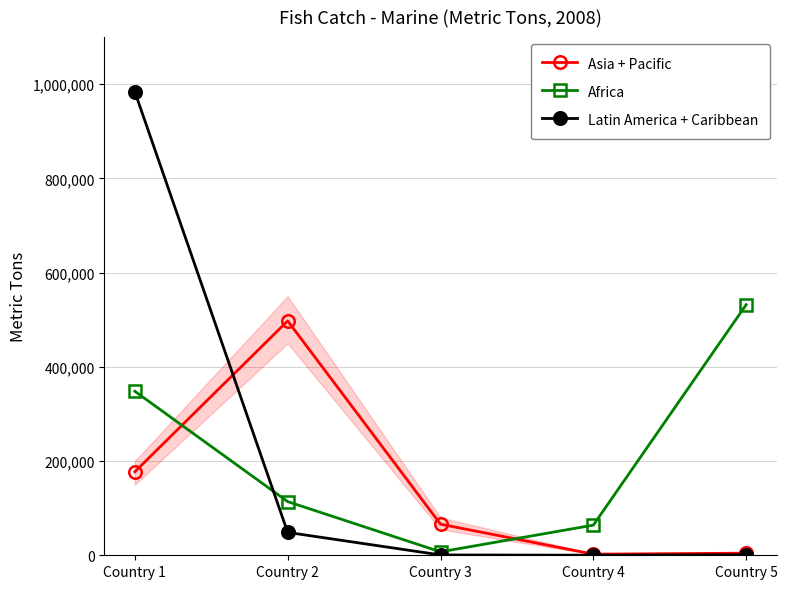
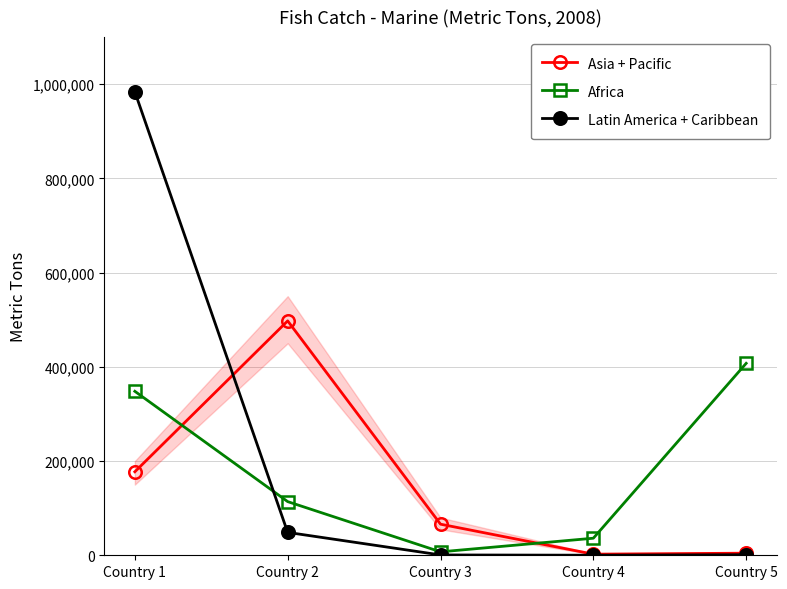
  {
    "Africa": {
      "Country 1": "350,000",
      "Country 2": "110,000",
      "Country 3": "10,000",
-     "Country 4": "60,000",
-     "Country 5": "530,000"
+     "Country 4": "40,000",
+     "Country 5": "410,000"
    },
    "Latin America + Caribbean": {
      "Country 1": "980,000",
      "Country 2": "50,000",
      "Country 3": "0"
    }
  }
